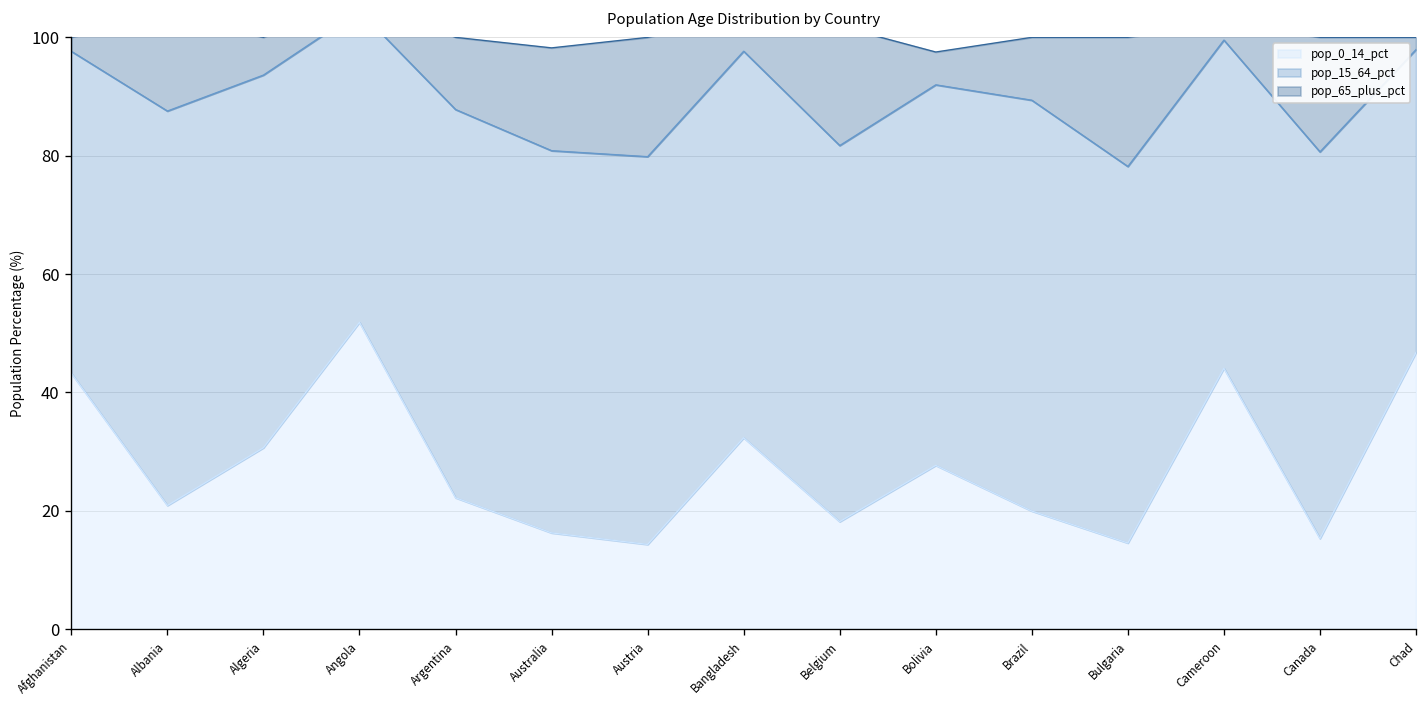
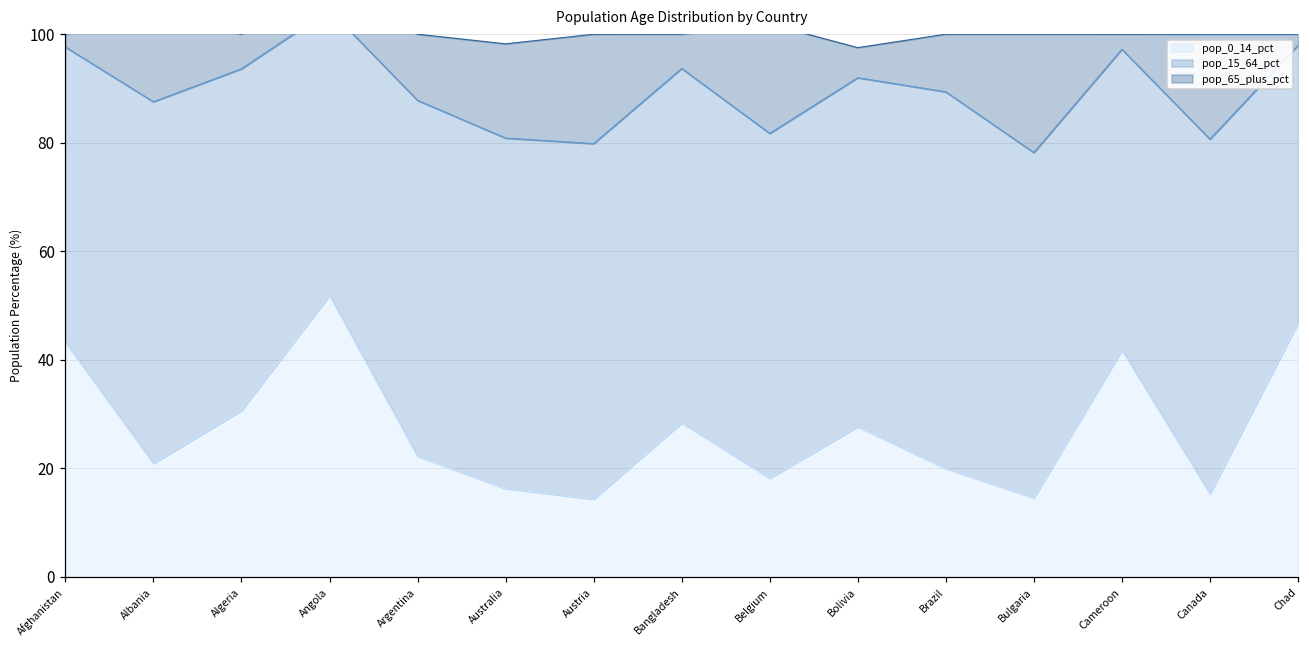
  {
    "pop_0_14_pct": {
      "Afghanistan": 43,
      "Albania": 21,
      "Algeria": 31,
      "Angola": 52,
      "Argentina": 22,
      "Australia": 16,
      "Austria": 14,
-     "Bangladesh": 32,
+     "Bangladesh": 28,
      "Belgium": 18,
      "Bolivia": 28,
      "Brazil": 20,
      "Bulgaria": 15,
-     "Cameroon": 44,
+     "Cameroon": 42,
      "Canada": 15,
      "Chad": 47
    }
  }
